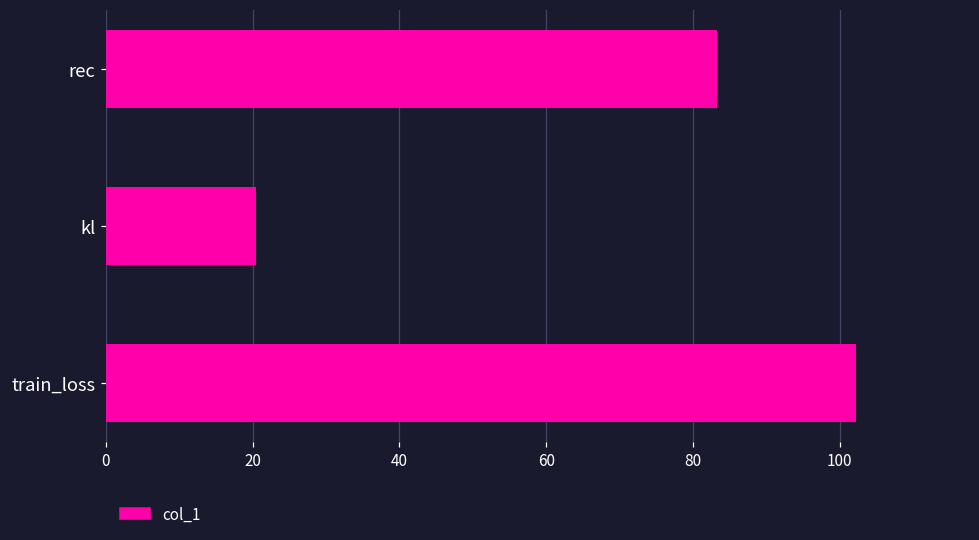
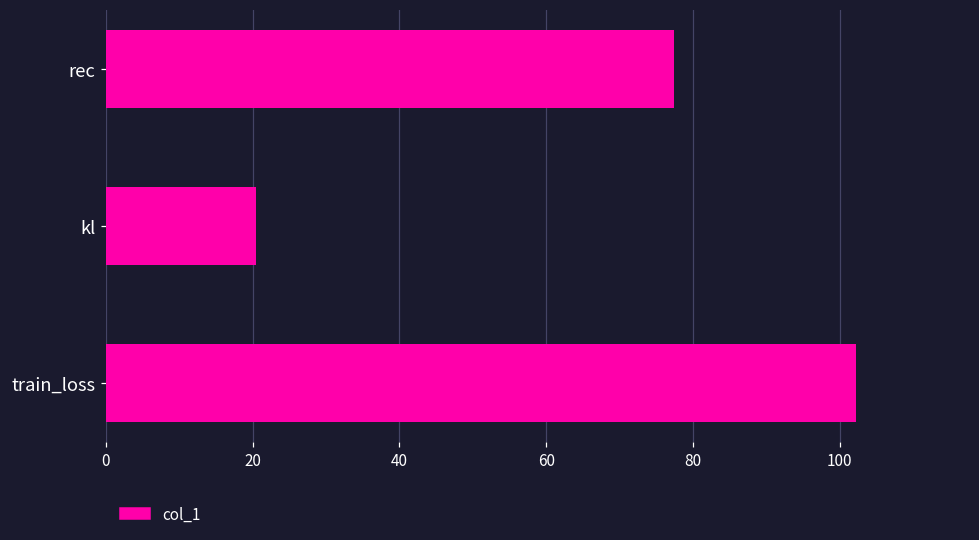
  {
-   "rec": 83,
+   "rec": 77,
    "kl": 20,
    "train_loss": 102
  }
